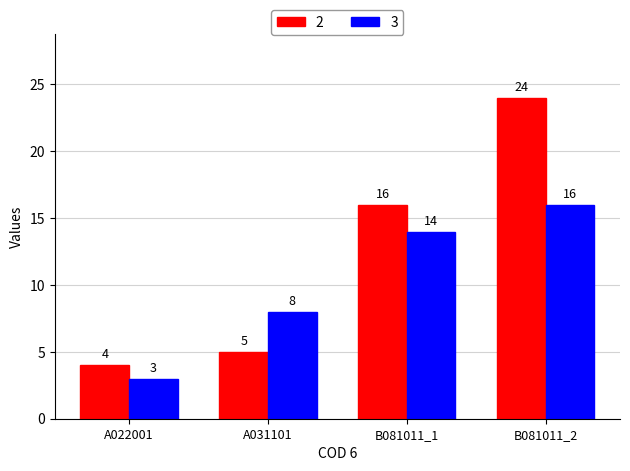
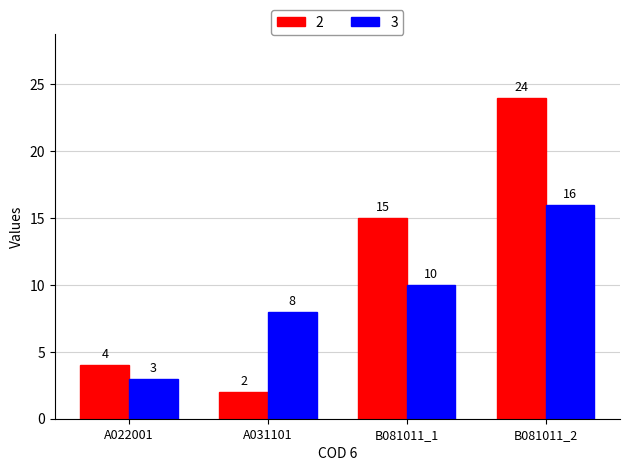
  {
    "2": {
      "A022001": 4,
-     "A031101": 5,
-     "B081011_1": 16,
+     "A031101": 2,
+     "B081011_1": 15,
      "B081011_2": 24
    },
    "3": {
      "A022001": 3,
      "A031101": 8,
-     "B081011_1": 14,
+     "B081011_1": 10,
      "B081011_2": 16
    }
  }
